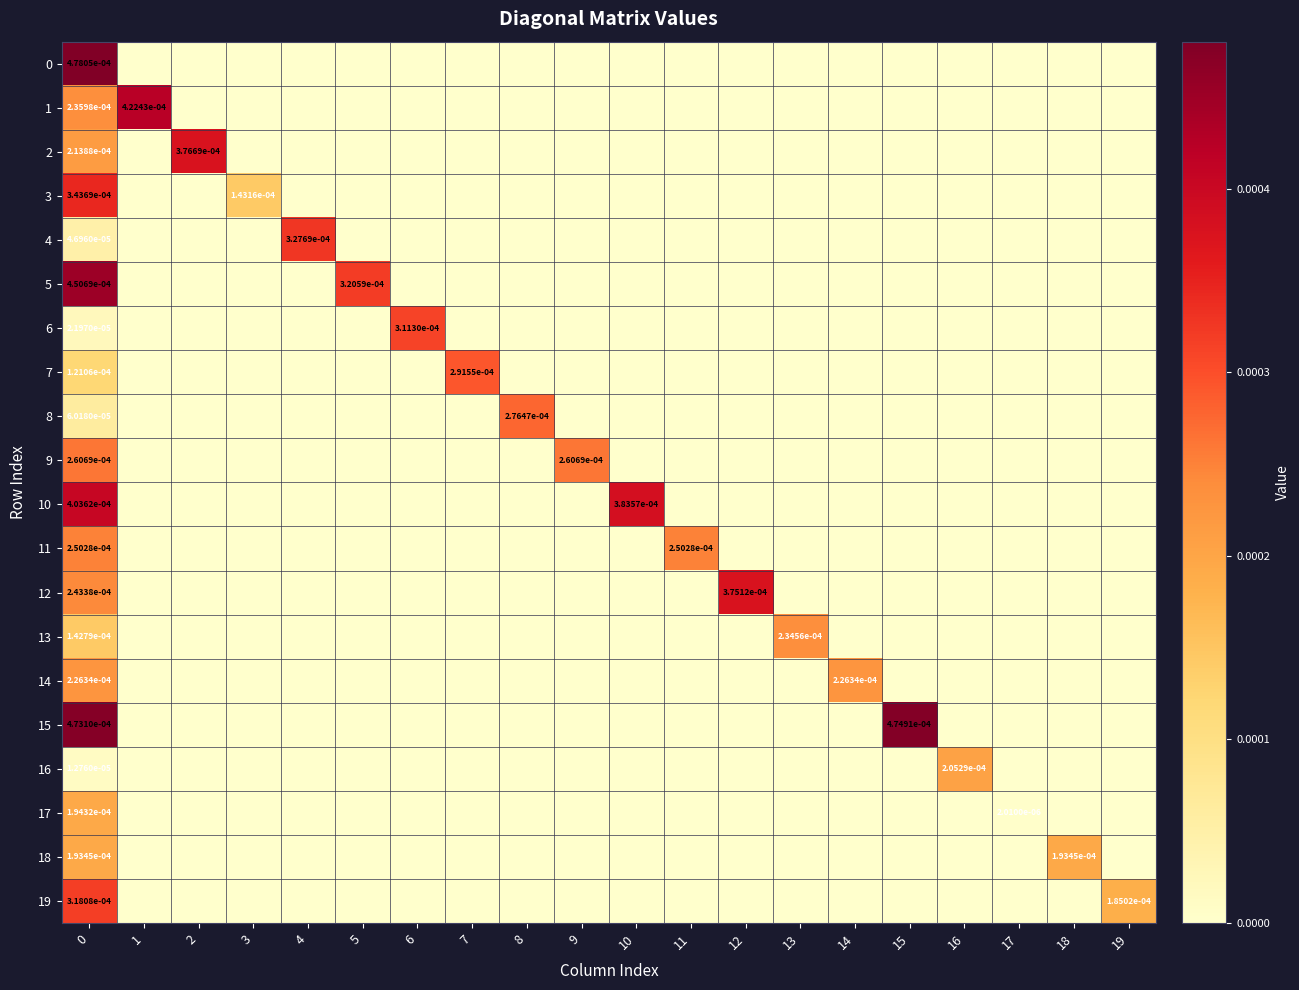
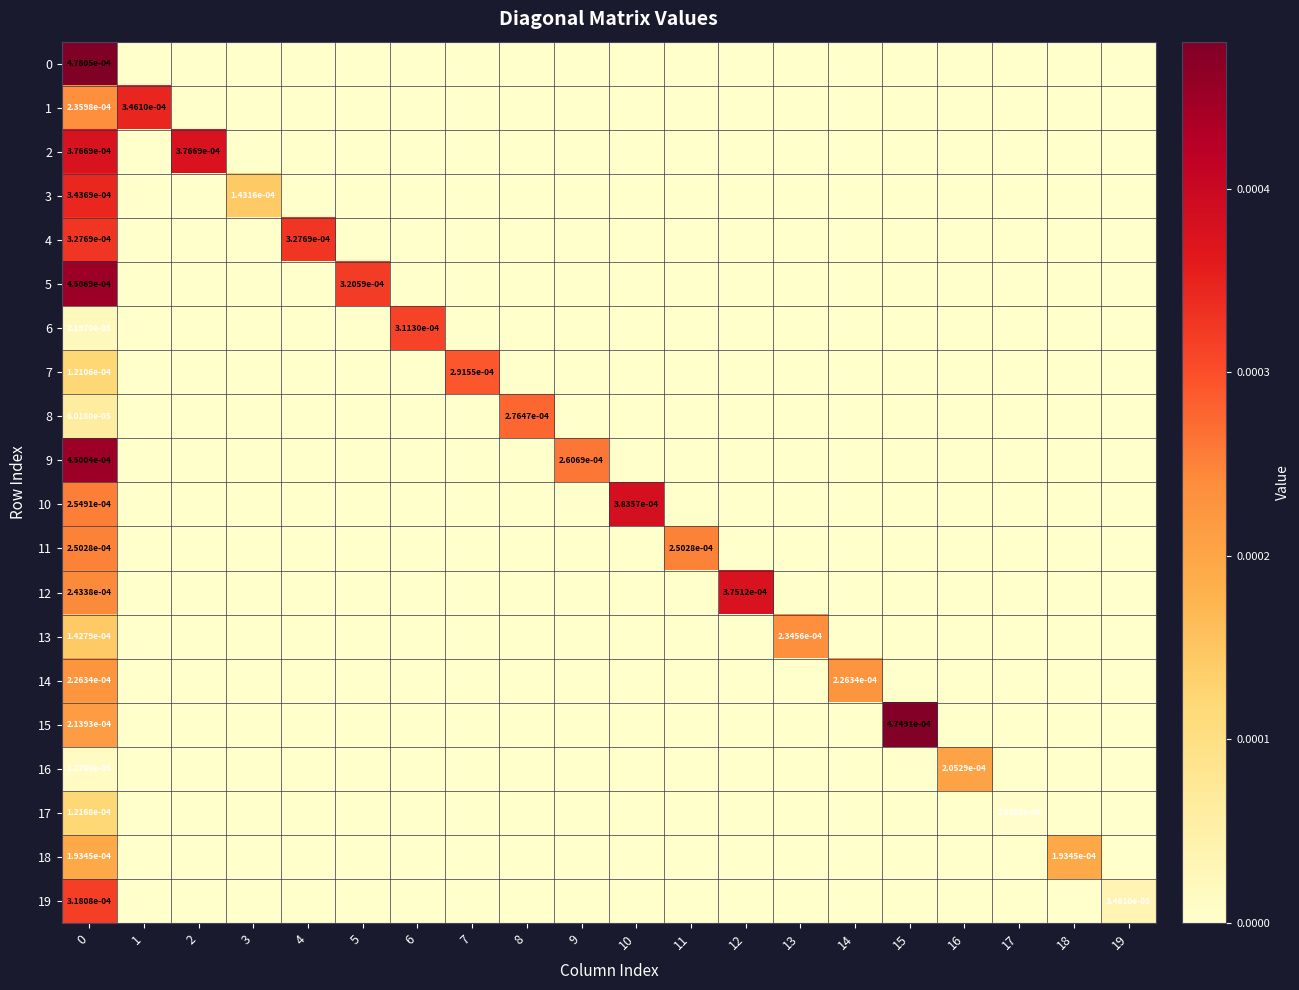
  {
    "0": {
      "0": "4.7805e-04"
    },
    "1": {
      "0": "2.3598e-04",
-     "1": "4.2243e-04"
+     "1": "3.4610e-04"
    },
    "2": {
-     "0": "2.1388e-04",
+     "0": "3.7669e-04",
      "2": "3.7669e-04"
    },
    "3": {
      "0": "3.4369e-04",
      "3": "1.4316e-04"
    },
    "4": {
-     "0": "4.6960e-05",
+     "0": "3.2769e-04",
      "4": "3.2769e-04"
    },
    "5": {
      "0": "4.5069e-04",
      "5": "3.2059e-04"
    },
    "6": {
      "0": "2.1970e-05",
      "6": "3.1130e-04"
    },
    "7": {
      "0": "1.2106e-04",
      "7": "2.9155e-04"
    },
    "8": {
      "0": "6.0180e-05",
      "8": "2.7647e-04"
    },
    "9": {
-     "0": "2.6069e-04",
+     "0": "4.5004e-04",
      "9": "2.6069e-04"
    },
    "10": {
-     "0": "4.0362e-04",
+     "0": "2.5491e-04",
      "10": "3.8357e-04"
    },
    "11": {
      "0": "2.5028e-04",
      "11": "2.5028e-04"
    },
    "12": {
      "0": "2.4338e-04",
      "12": "3.7512e-04"
    },
    "13": {
      "0": "1.4279e-04",
      "13": "2.3456e-04"
    },
    "14": {
      "0": "2.2634e-04",
      "14": "2.2634e-04"
    },
    "15": {
-     "0": "4.7310e-04",
+     "0": "2.1393e-04",
      "15": "4.7491e-04"
    },
    "16": {
      "0": "1.2760e-05",
      "16": "2.0529e-04"
    },
    "17": {
-     "0": "1.9432e-04",
+     "0": "1.2168e-04",
      "17": "2.0100e-06"
    },
    "18": {
      "0": "1.9345e-04",
      "18": "1.9345e-04"
    },
    "19": {
      "0": "3.1808e-04",
-     "19": "1.8502e-04"
+     "19": "3.4610e-05"
    }
  }
